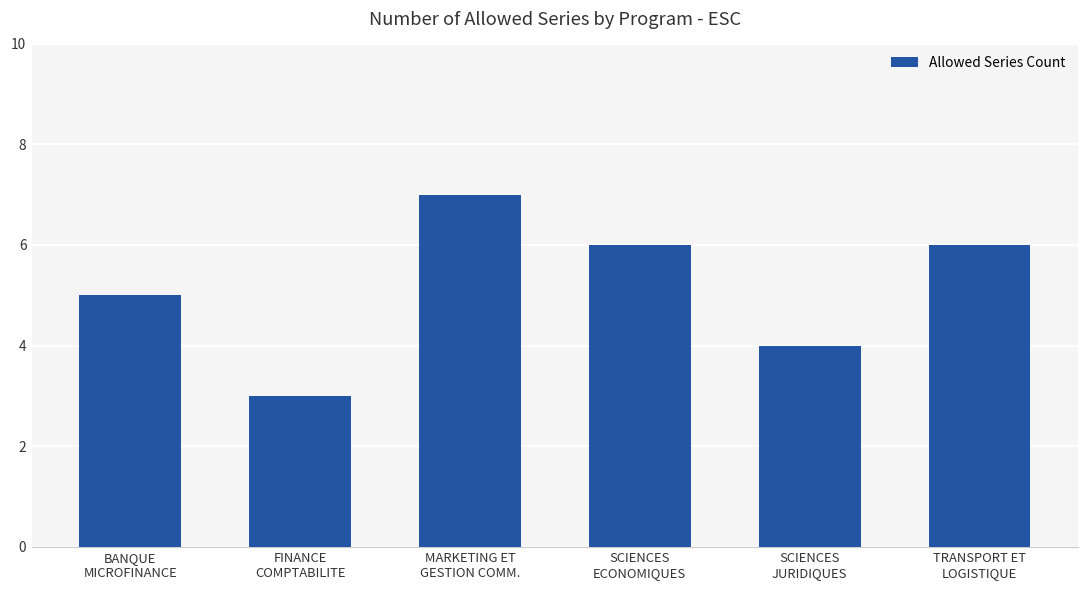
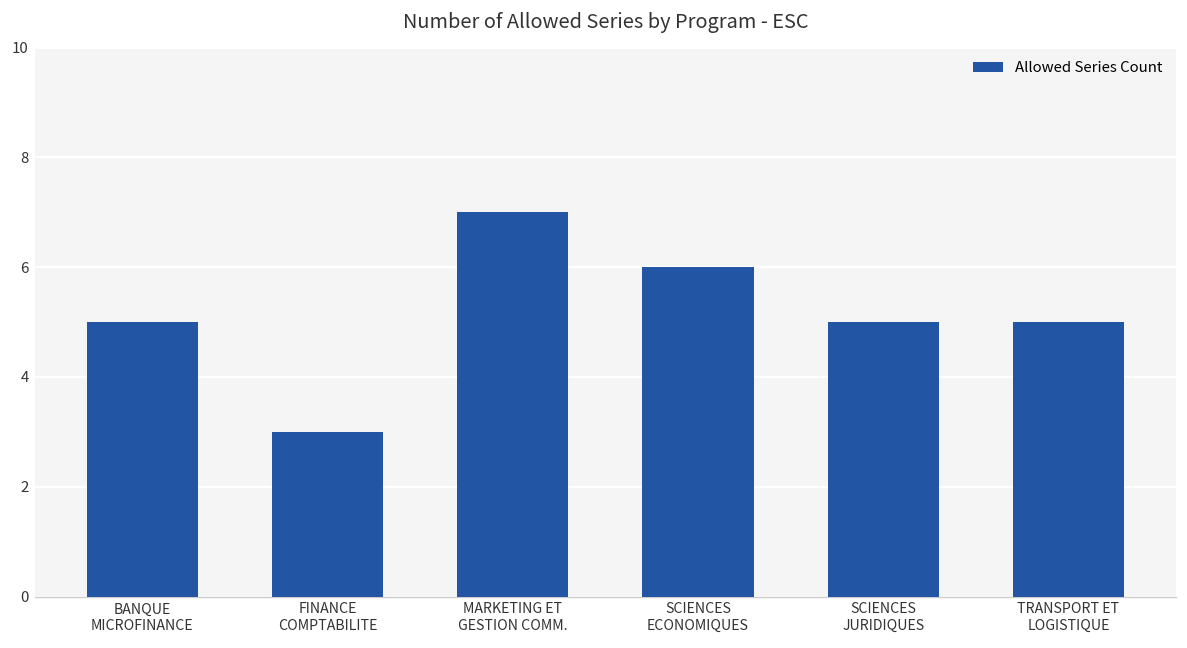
  {
    "BANQUE MICROFINANCE": 5,
    "FINANCE COMPTABILITE": 3,
    "MARKETING ET GESTION COMM.": 7,
    "SCIENCES ECONOMIQUES": 6,
-   "SCIENCES JURIDIQUES": 4,
-   "TRANSPORT ET LOGISTIQUE": 6
+   "SCIENCES JURIDIQUES": 5,
+   "TRANSPORT ET LOGISTIQUE": 5
  }
